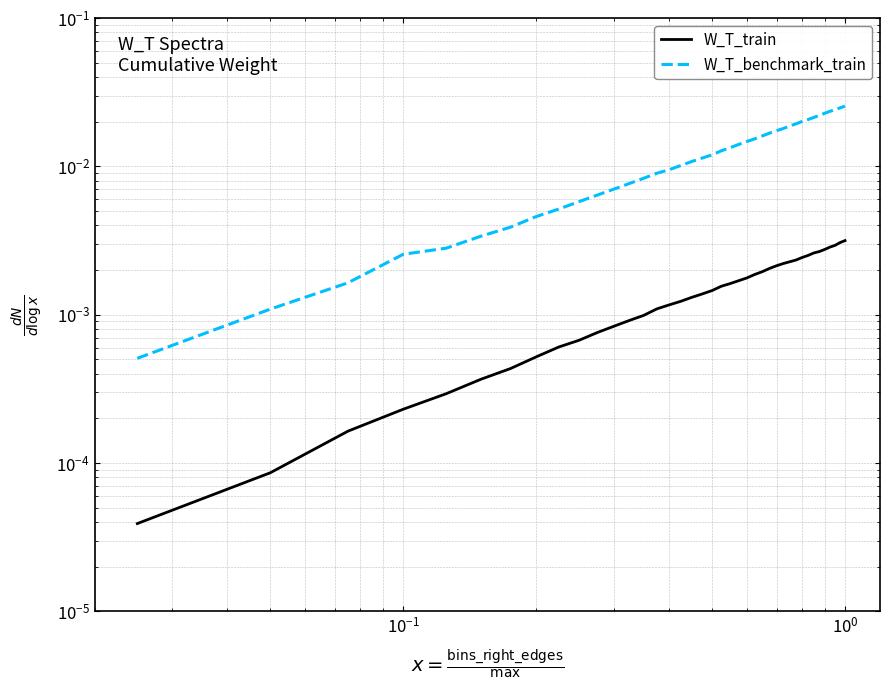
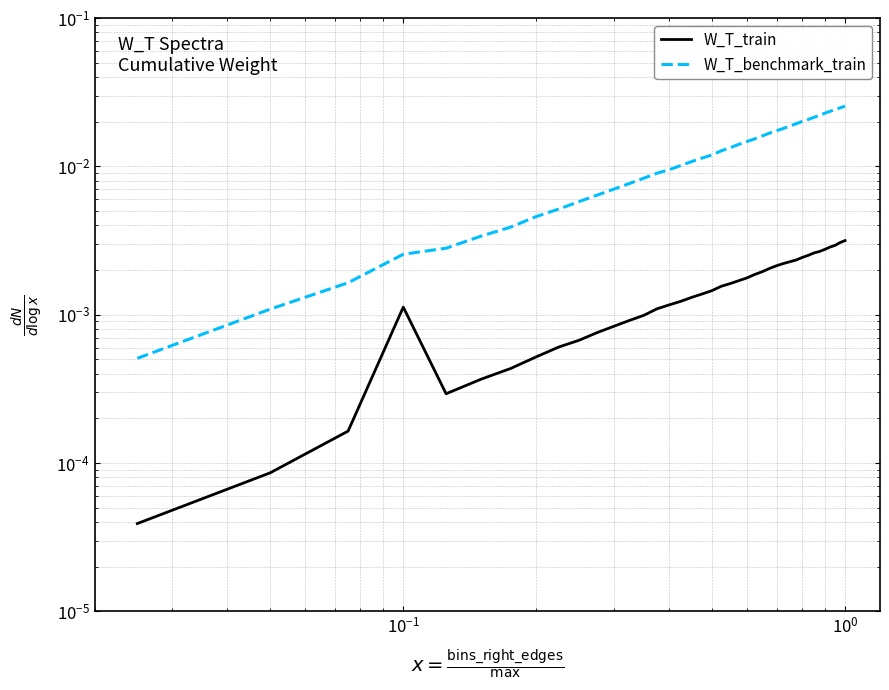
  {
    "W_T_train": {
-     "10^-1": 0.00023,
+     "10^-1": 0.0011,
      "10^0": 0.0032
    },
    "W_T_benchmark_train": {
      "10^-1": 0.0026,
      "10^0": 0.025
    }
  }
